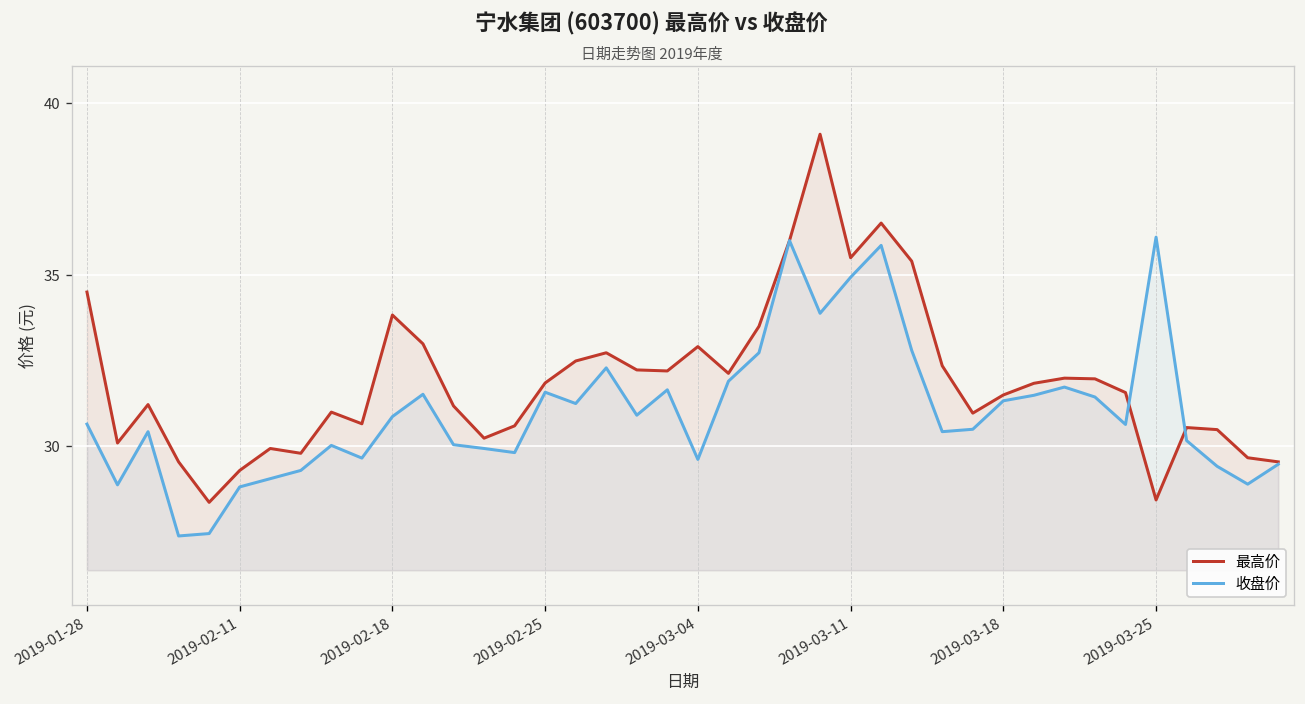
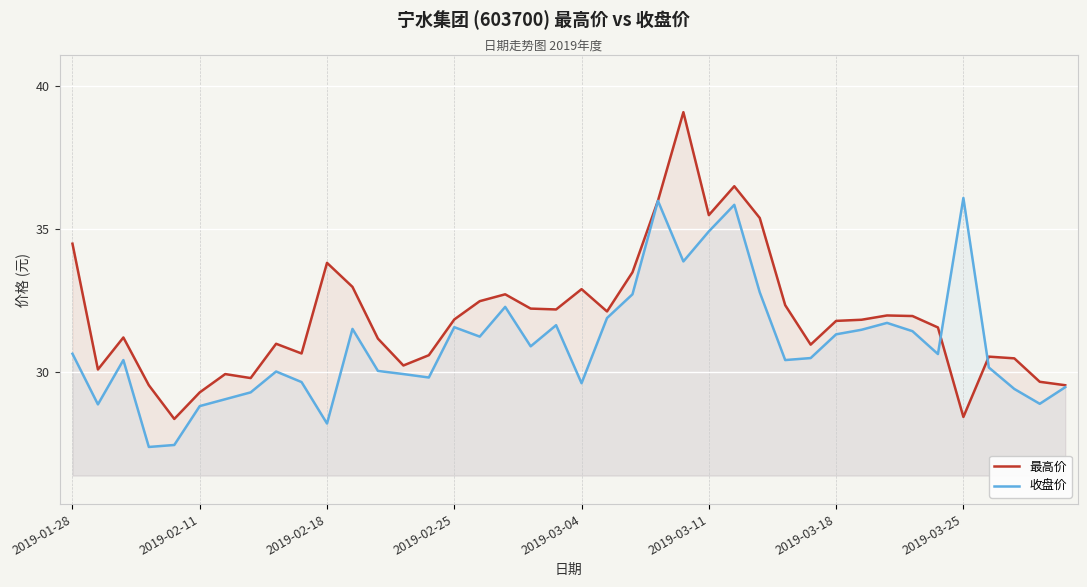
  {
    "最高价": {
      "2019-01-28": 34.5,
      "2019-02-11": 29.3,
      "2019-02-18": 33.8,
      "2019-02-25": 31.9,
      "2019-03-04": 32.9,
      "2019-03-11": 35.5,
-     "2019-03-18": 31.5,
+     "2019-03-18": 31.8,
      "2019-03-25": 28.4
    },
    "收盘价": {
      "2019-01-28": 30.7,
      "2019-02-11": 28.8,
-     "2019-02-18": 30.9,
+     "2019-02-18": 28.2,
      "2019-02-25": 31.6,
      "2019-03-04": 29.6,
      "2019-03-11": 34.9,
      "2019-03-18": 31.3,
      "2019-03-25": 36.1
    }
  }
